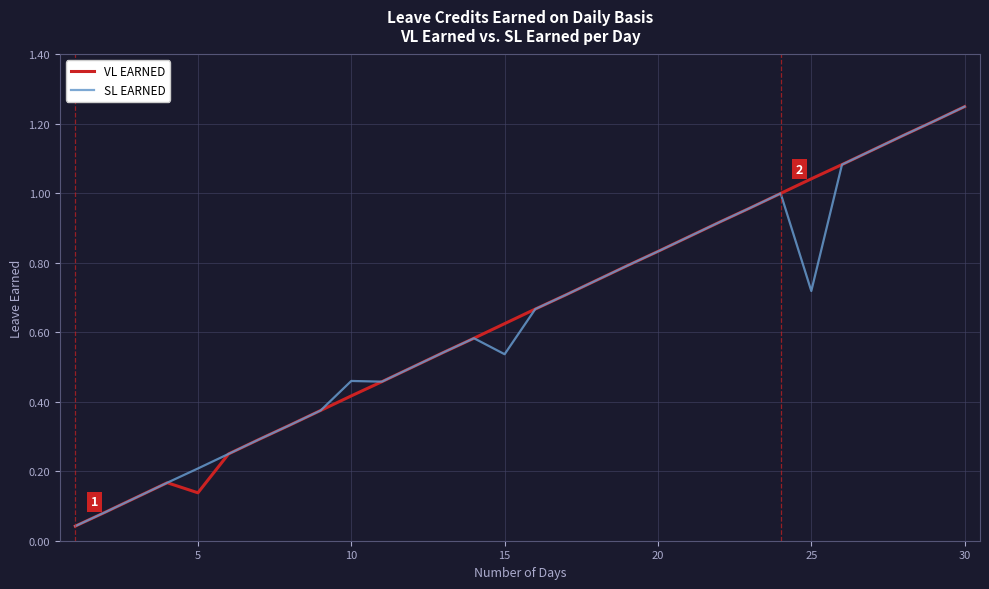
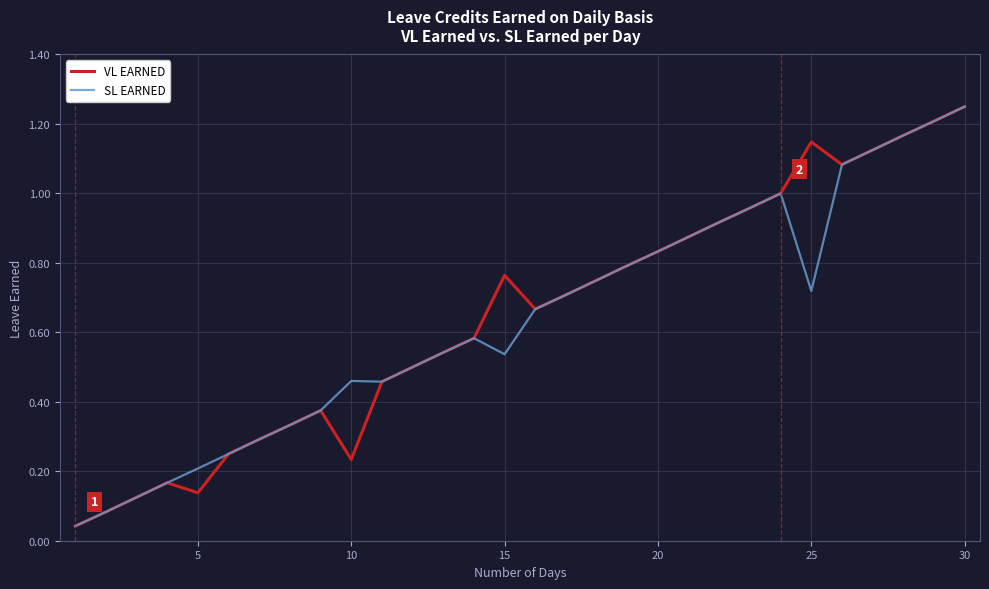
  {
    "VL EARNED": {
      "5": 0.14,
-     "10": 0.42,
-     "15": 0.63,
-     "25": 1.04
+     "10": 0.23,
+     "15": 0.76,
+     "25": 1.15
    },
    "SL EARNED": {
      "5": 0.21,
      "10": 0.46,
      "15": 0.54,
      "25": 0.72
    }
  }
